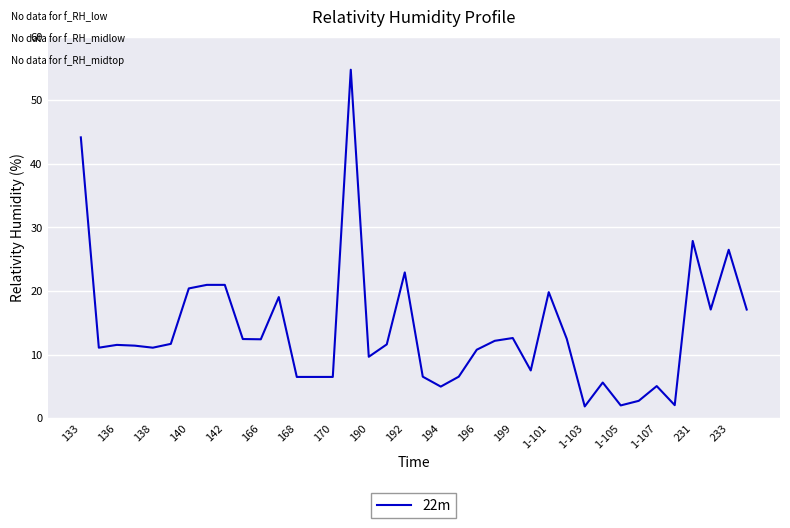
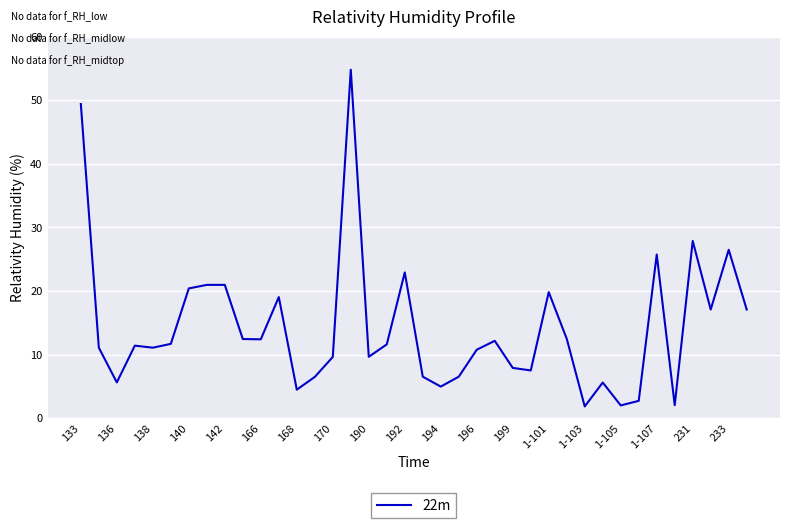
  {
-   "133": 44,
-   "136": 12,
+   "133": 49,
+   "136": 6,
    "138": 11,
    "140": 20,
    "142": 21,
    "166": 12,
-   "168": 6,
-   "170": 6,
+   "168": 4,
+   "170": 10,
    "190": 10,
    "192": 23,
    "194": 5,
    "196": 11,
-   "199": 13,
+   "199": 8,
    "1-101": 20,
    "1-103": 2,
    "1-105": 2,
-   "1-107": 5,
+   "1-107": 26,
    "231": 28,
    "233": 26
  }
